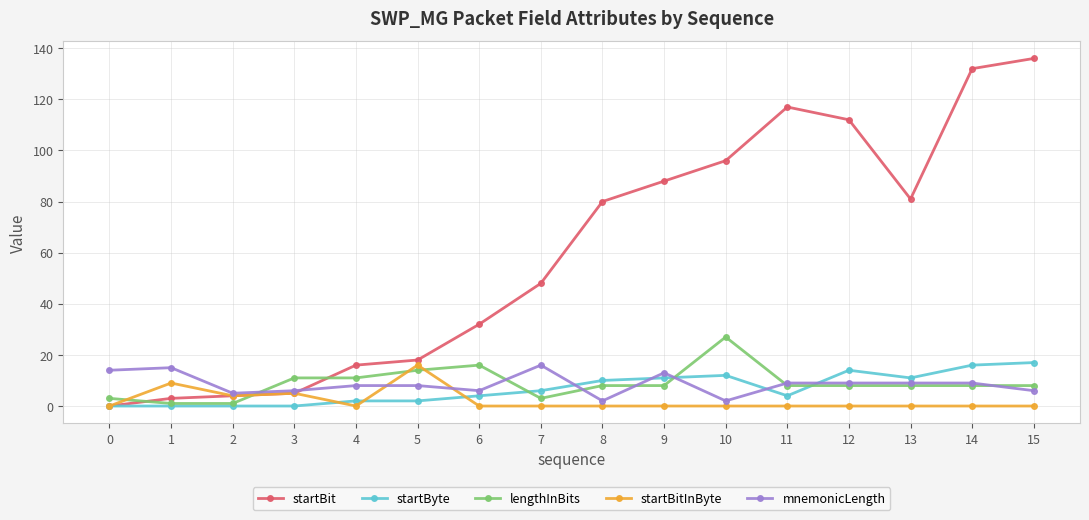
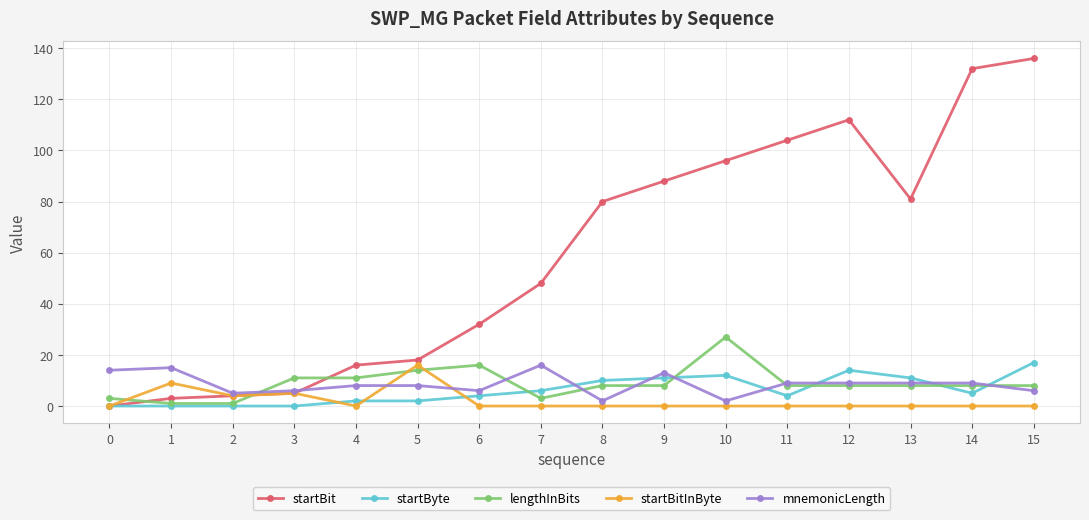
  {
    "startBit": {
      "1": 3,
      "4": 16,
      "5": 18,
      "6": 32,
      "7": 48,
      "8": 80,
      "9": 88,
      "10": 96,
-     "11": 117,
+     "11": 104,
      "12": 112,
      "13": 81,
      "14": 132,
      "15": 136
    },
    "startByte": {
      "3": 0,
      "4": 2,
      "5": 2,
      "6": 4,
      "7": 6,
      "8": 10,
      "9": 11,
      "10": 12,
      "11": 4,
      "12": 14,
      "13": 11,
-     "14": 16,
+     "14": 5,
      "15": 17
    },
    "lengthInBits": {
      "0": 3,
      "3": 11,
      "4": 11,
      "5": 14,
      "6": 16,
      "7": 3,
      "8": 8,
      "9": 8,
      "10": 27,
      "11": 8,
      "12": 8,
      "13": 8,
      "14": 8,
      "15": 8
    },
    "startBitInByte": {
      "1": 9,
      "4": 0,
      "5": 16,
      "6": 0,
      "7": 0,
      "8": 0,
      "9": 0,
      "10": 0,
      "11": 0,
      "12": 0,
      "13": 0,
      "14": 0,
      "15": 0
    },
    "mnemonicLength": {
      "0": 14,
      "1": 15,
      "2": 5,
      "4": 8,
      "5": 8,
      "6": 6,
      "7": 16,
      "8": 2,
      "9": 13,
      "10": 2,
      "11": 9,
      "12": 9,
      "13": 9,
      "14": 9,
      "15": 6
    }
  }
